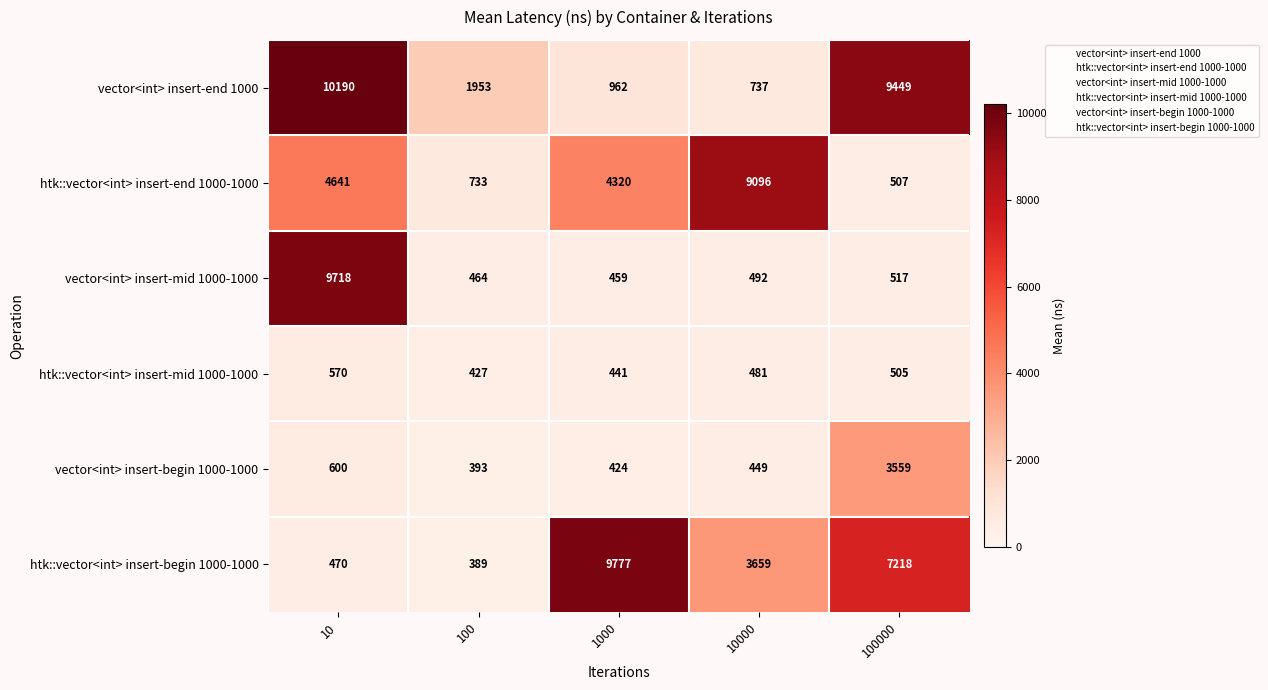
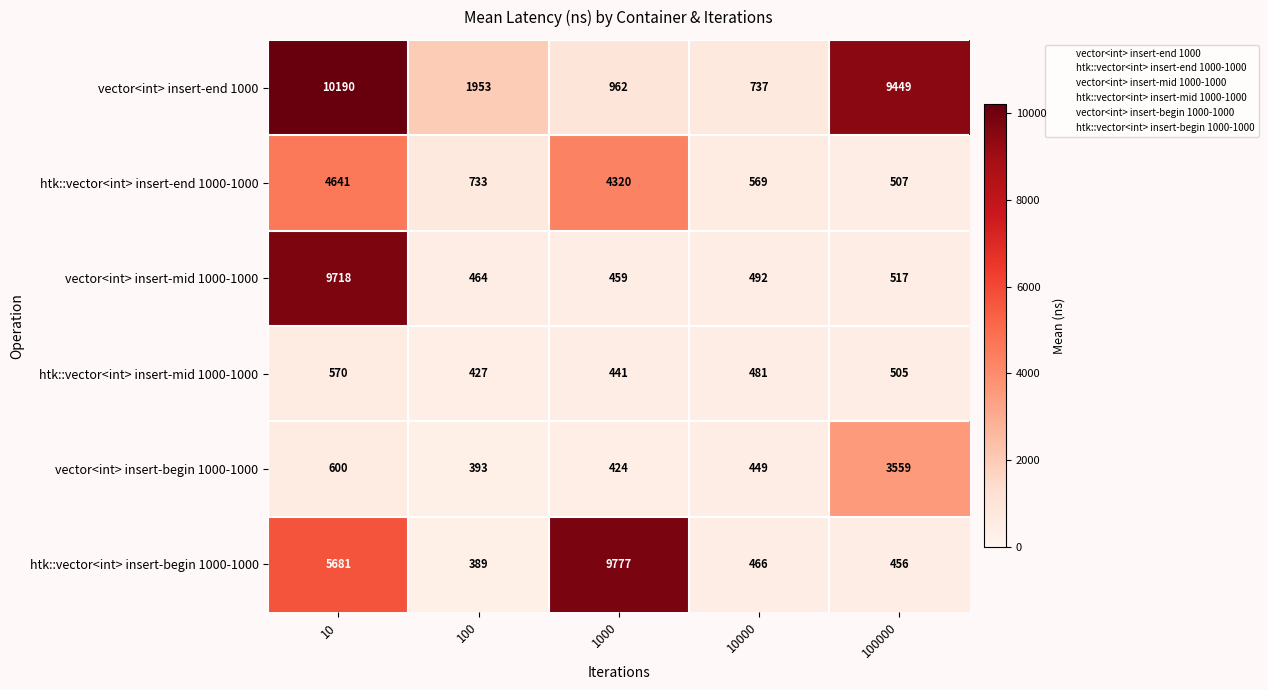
  {
    "vector<int> insert-end 1000": {
      "10": 10190,
      "100": 1953,
      "1000": 962,
      "10000": 737,
      "100000": 9449
    },
    "htk::vector<int> insert-end 1000-1000": {
      "10": 4641,
      "100": 733,
      "1000": 4320,
-     "10000": 9096,
+     "10000": 569,
      "100000": 507
    },
    "vector<int> insert-mid 1000-1000": {
      "10": 9718,
      "100": 464,
      "1000": 459,
      "10000": 492,
      "100000": 517
    },
    "htk::vector<int> insert-mid 1000-1000": {
      "10": 570,
      "100": 427,
      "1000": 441,
      "10000": 481,
      "100000": 505
    },
    "vector<int> insert-begin 1000-1000": {
      "10": 600,
      "100": 393,
      "1000": 424,
      "10000": 449,
      "100000": 3559
    },
    "htk::vector<int> insert-begin 1000-1000": {
-     "10": 470,
+     "10": 5681,
      "100": 389,
      "1000": 9777,
-     "10000": 3659,
-     "100000": 7218
+     "10000": 466,
+     "100000": 456
    }
  }
